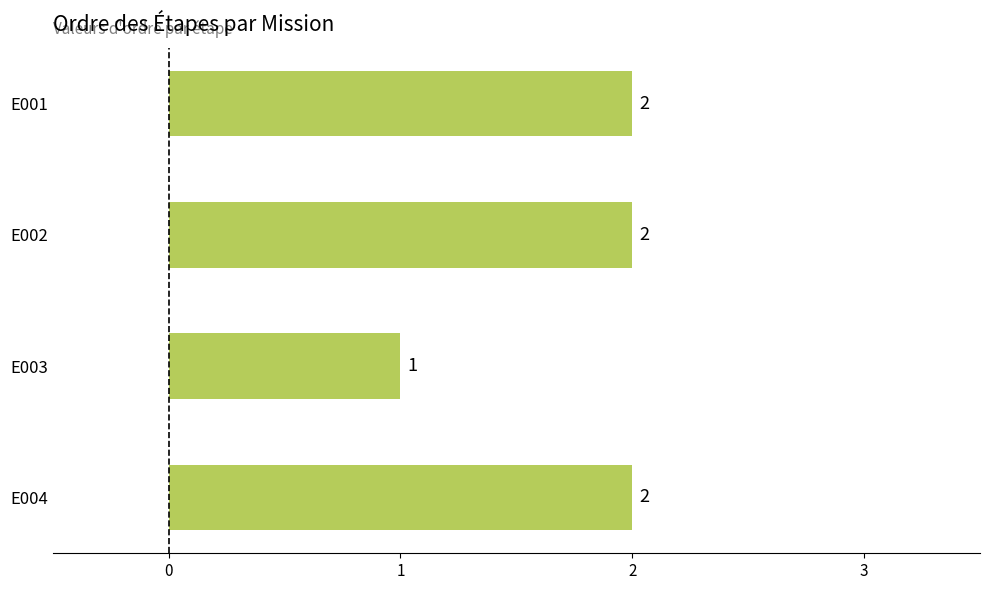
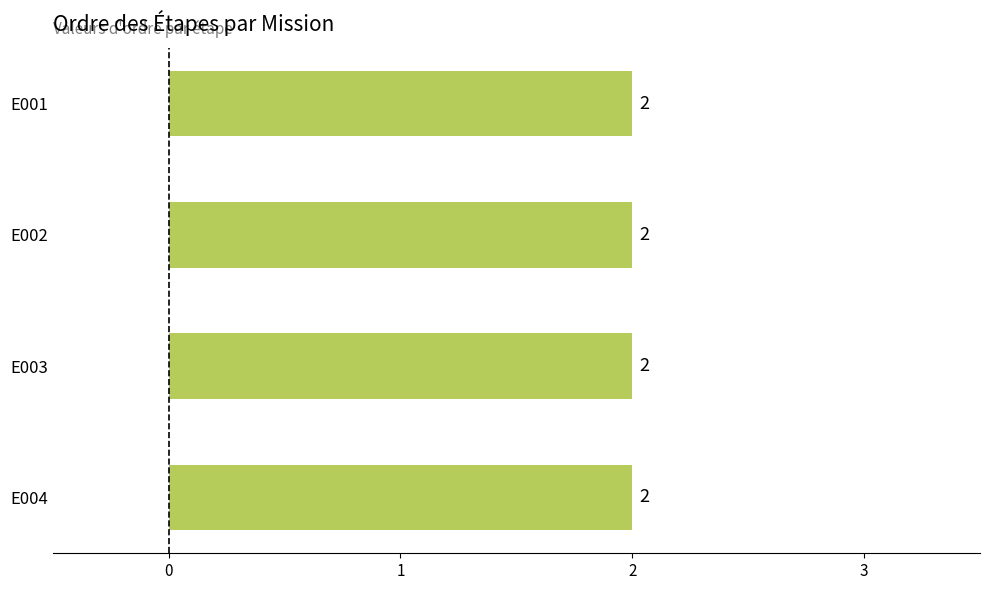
  {
    "E001": 2,
    "E002": 2,
-   "E003": 1,
+   "E003": 2,
    "E004": 2
  }
